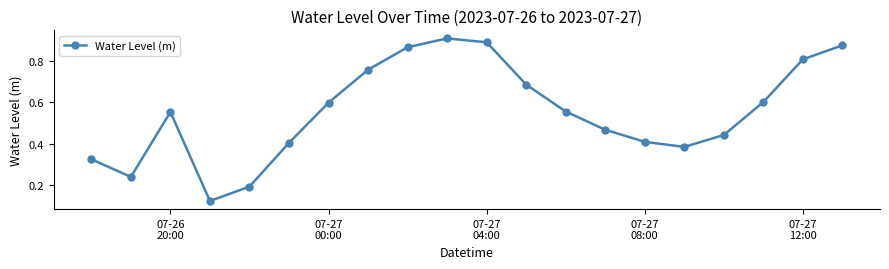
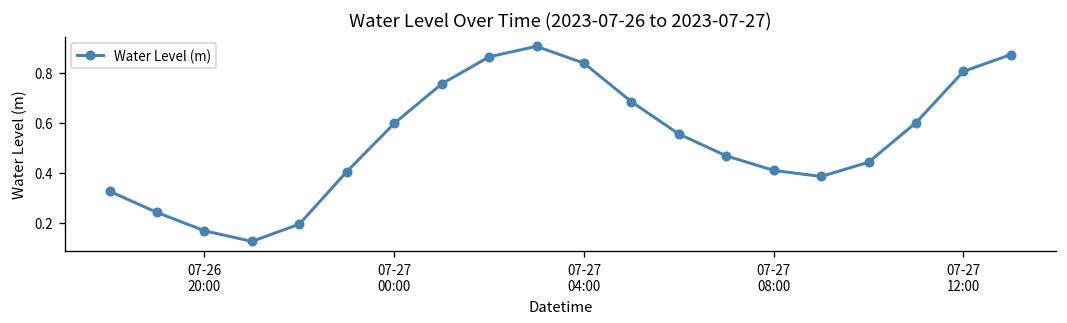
  {
-   "07-26 20:00": 0.55,
+   "07-26 20:00": 0.17,
    "07-27 00:00": 0.60,
-   "07-27 04:00": 0.89,
+   "07-27 04:00": 0.84,
    "07-27 08:00": 0.41,
    "07-27 12:00": 0.81
  }
